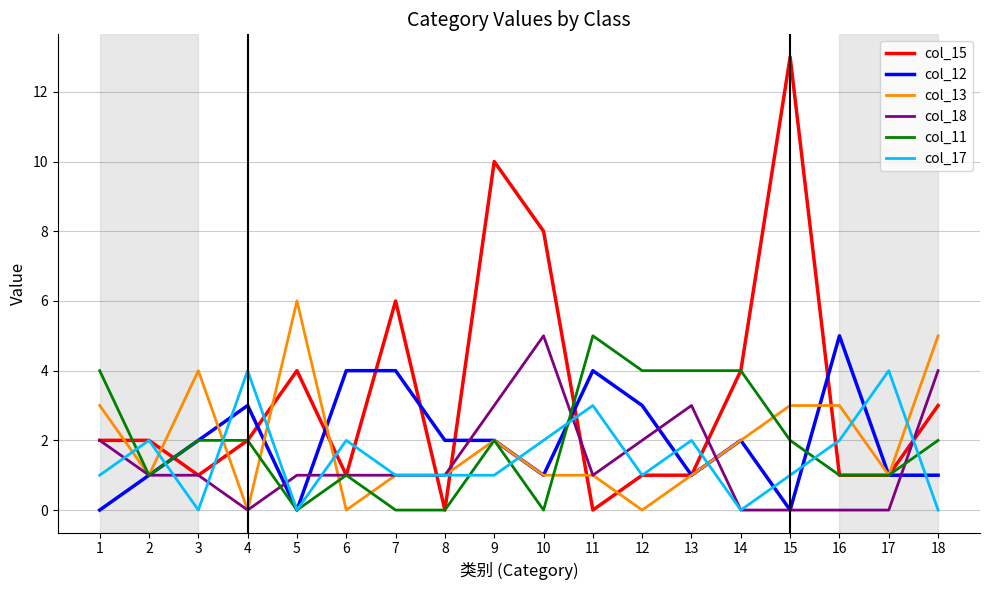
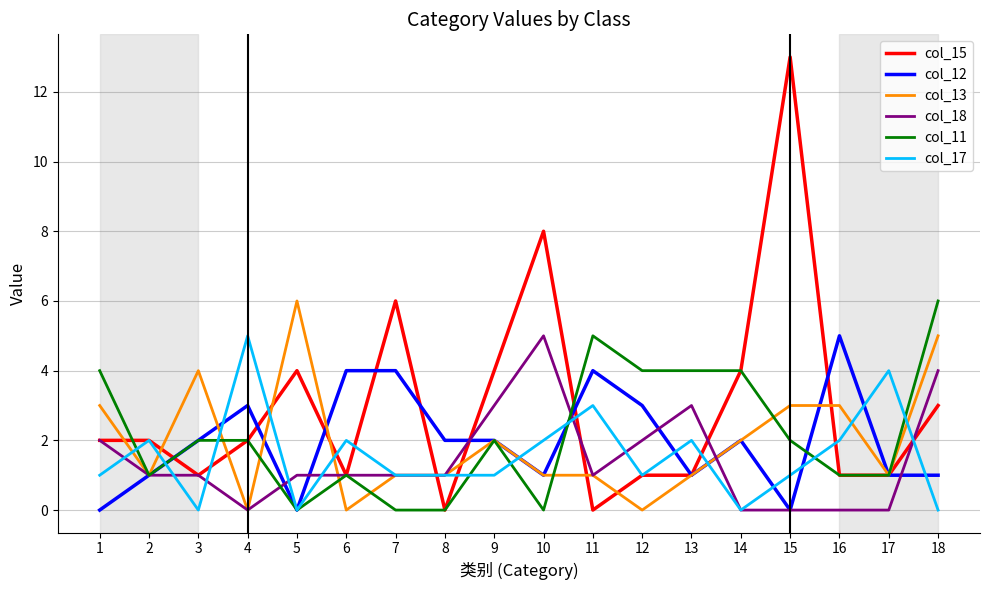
  {
    "col_15": {
      "5": 4,
      "7": 6,
-     "9": 10,
+     "9": 4,
      "10": 8,
      "11": 0,
      "15": 13,
      "18": 3
    },
    "col_12": {
      "1": 0,
      "4": 3,
      "6": 4,
      "7": 4,
      "8": 2,
      "11": 4,
      "12": 3,
      "16": 5,
      "18": 1
    },
    "col_13": {
      "1": 3,
      "3": 4,
      "5": 6,
      "6": 0,
      "12": 0,
      "15": 3,
      "16": 3,
      "18": 5
    },
    "col_18": {
      "5": 1,
      "9": 3,
      "10": 5,
      "12": 2,
      "13": 3,
      "16": 0,
      "17": 0,
      "18": 4
    },
    "col_11": {
      "1": 4,
      "7": 0,
      "10": 0,
      "11": 5,
      "12": 4,
      "13": 4,
      "15": 2,
-     "18": 2
+     "18": 6
    },
    "col_17": {
      "1": 1,
      "3": 0,
-     "4": 4,
+     "4": 5,
      "6": 2,
      "9": 1,
      "10": 2,
      "11": 3,
      "13": 2,
      "15": 1,
      "16": 2,
      "17": 4,
      "18": 0
    }
  }
